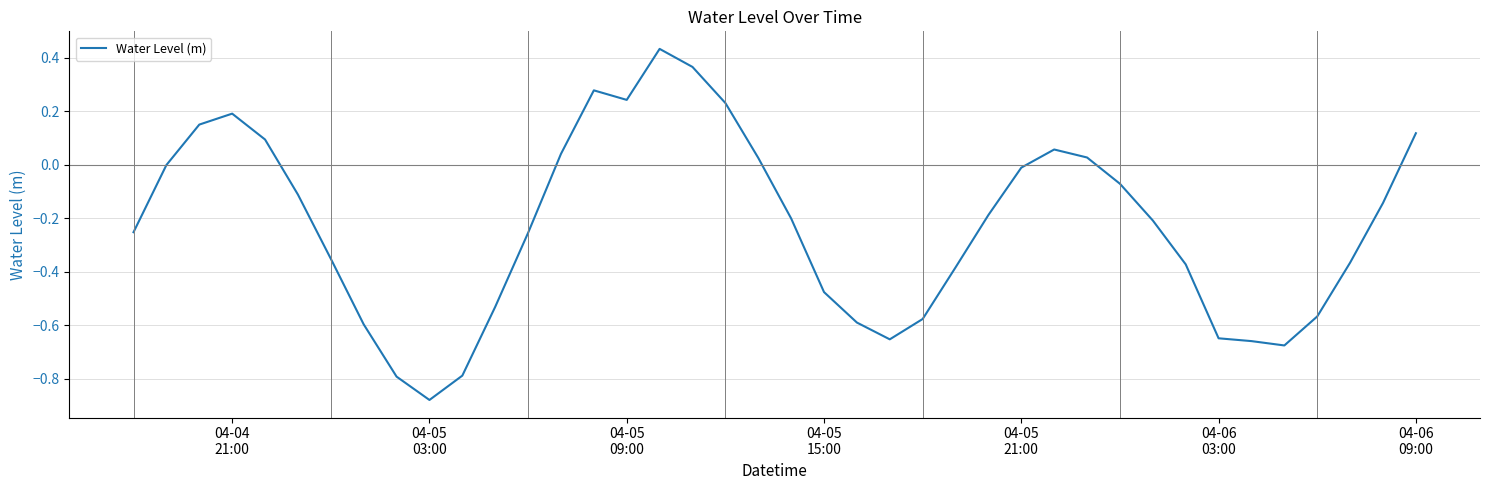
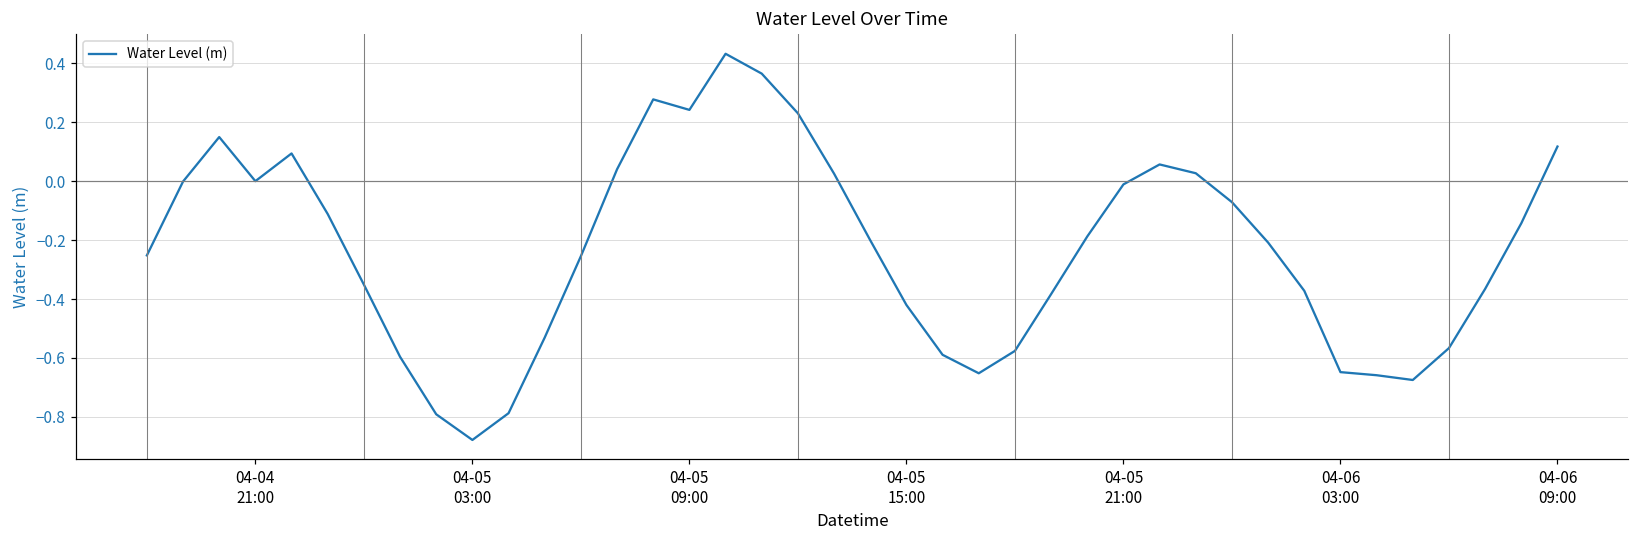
  {
-   "04-04 21:00": 0.19,
+   "04-04 21:00": 0.00,
    "04-05 03:00": -0.88,
    "04-05 09:00": 0.24,
-   "04-05 15:00": -0.48,
+   "04-05 15:00": -0.42,
    "04-05 21:00": -0.01,
    "04-06 03:00": -0.65,
    "04-06 09:00": 0.12
  }
